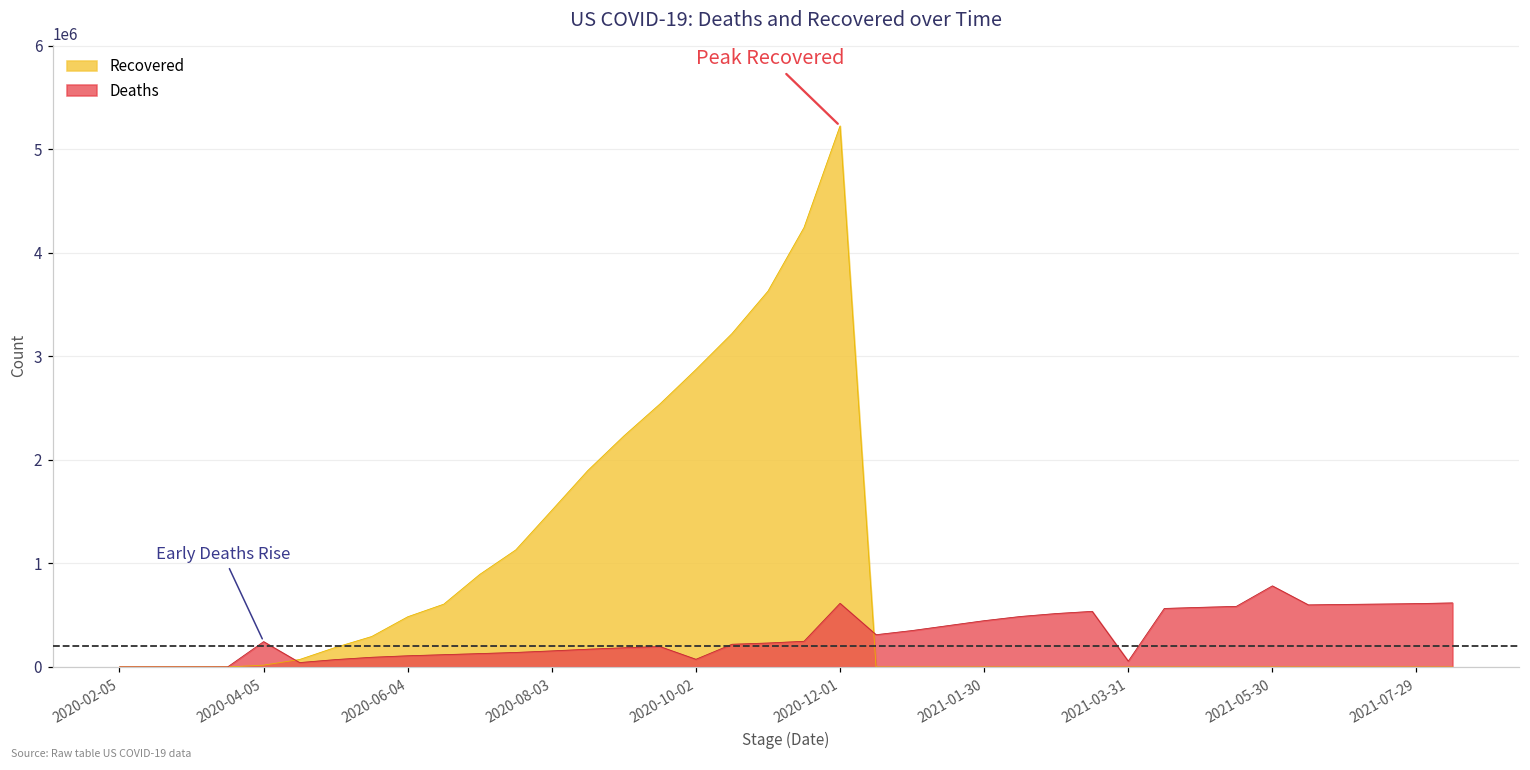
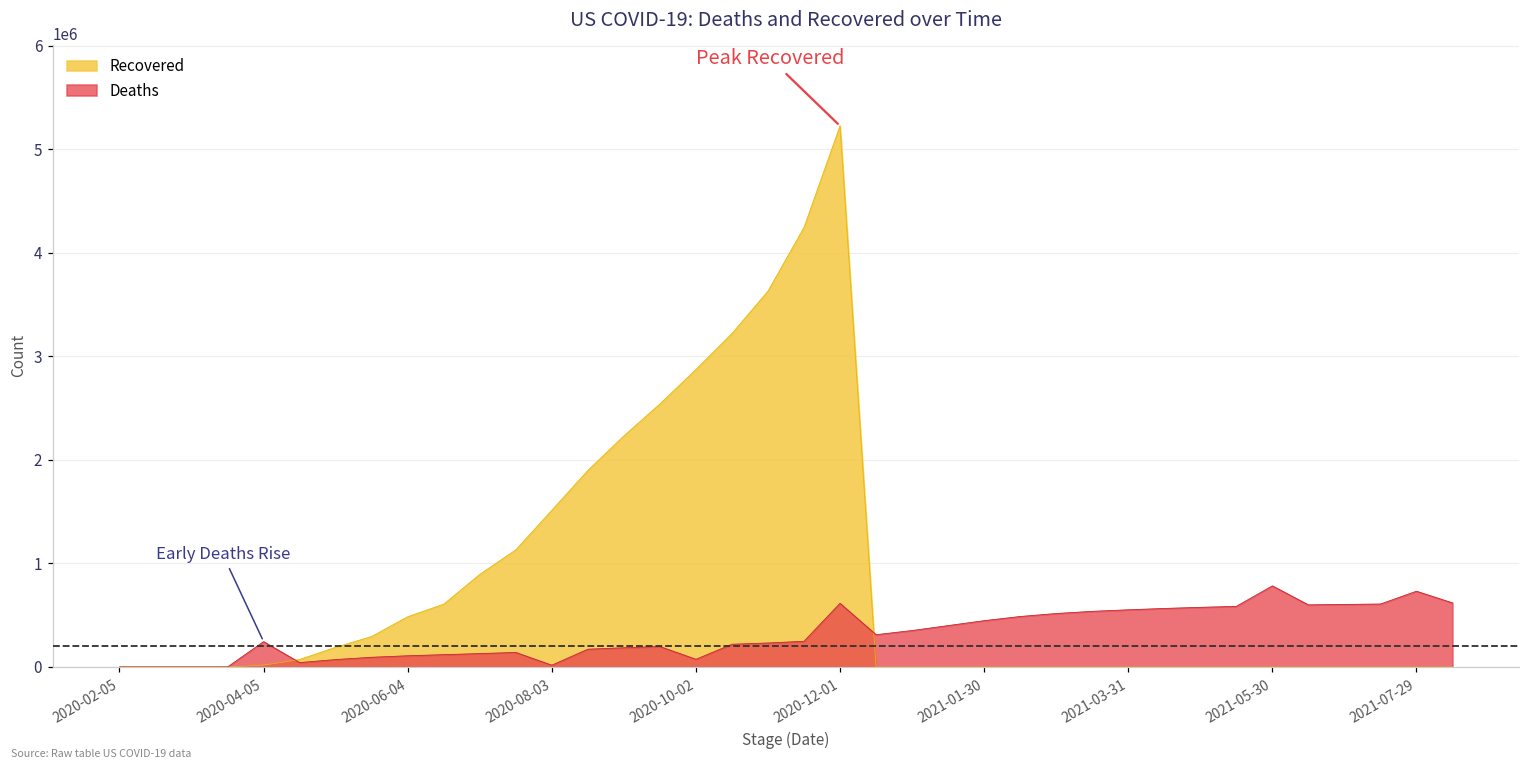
  {
    "Recovered": {
      "2020-04-05": 0,
      "2020-06-04": 500000,
      "2020-08-03": 1500000,
      "2020-10-02": 2900000,
      "2020-12-01": 5200000,
      "2021-01-30": 0,
      "2021-03-31": 0,
      "2021-05-30": 0,
      "2021-07-29": 0
    },
    "Deaths": {
      "2020-04-05": 200000,
      "2020-06-04": 100000,
-     "2020-08-03": 200000,
+     "2020-08-03": 0,
      "2020-10-02": 100000,
      "2020-12-01": 600000,
      "2021-01-30": 400000,
-     "2021-03-31": 100000,
+     "2021-03-31": 600000,
      "2021-05-30": 800000,
-     "2021-07-29": 600000
+     "2021-07-29": 700000
    }
  }
